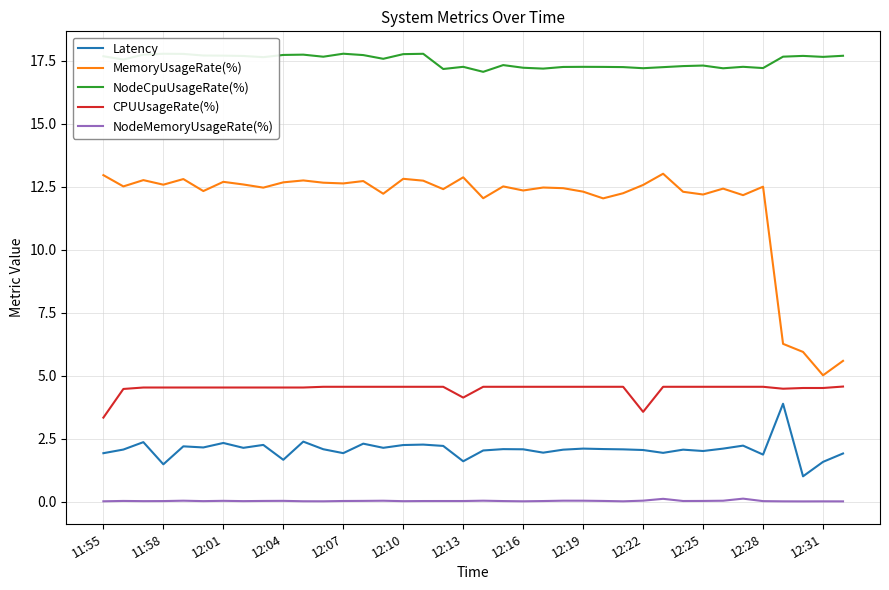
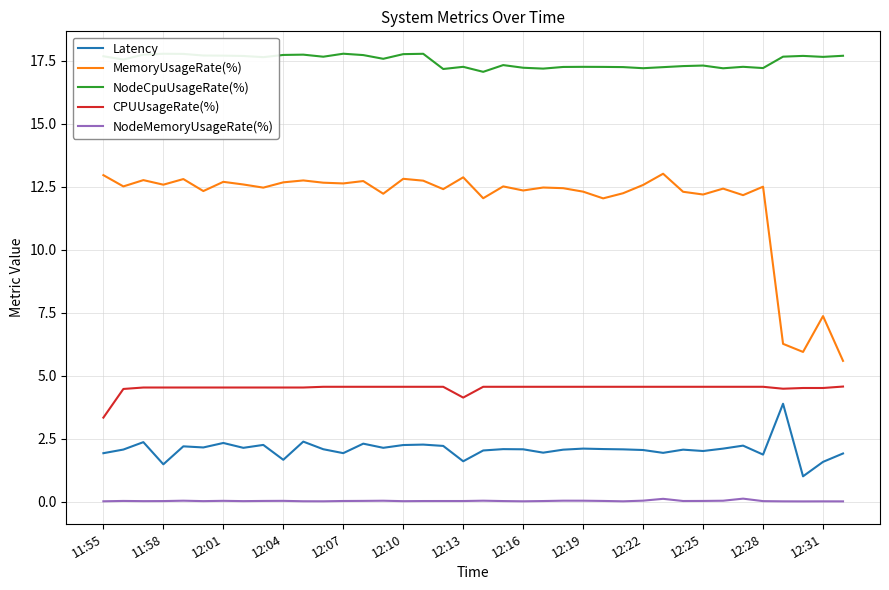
  {
    "Latency": {
      "11:55": 1.9,
      "11:58": 1.5,
      "12:01": 2.3,
      "12:04": 1.7,
      "12:07": 1.9,
      "12:10": 2.3,
      "12:13": 1.6,
      "12:16": 2.1,
      "12:19": 2.1,
      "12:22": 2.1,
      "12:25": 2.0,
      "12:28": 1.9,
      "12:31": 1.6
    },
    "MemoryUsageRate(%)": {
      "11:55": 13.0,
      "11:58": 12.6,
      "12:01": 12.7,
      "12:04": 12.7,
      "12:07": 12.6,
      "12:10": 12.8,
      "12:13": 12.9,
      "12:16": 12.3,
      "12:19": 12.3,
      "12:22": 12.6,
      "12:25": 12.2,
      "12:28": 12.5,
-     "12:31": 5.0
+     "12:31": 7.4
    },
    "NodeCpuUsageRate(%)": {
      "12:04": 17.7,
      "12:07": 17.8,
      "12:10": 17.8,
      "12:13": 17.3,
      "12:16": 17.2,
      "12:19": 17.3,
      "12:22": 17.2,
      "12:25": 17.3,
      "12:28": 17.2,
      "12:31": 17.6
    },
    "CPUUsageRate(%)": {
      "11:55": 3.3,
      "11:58": 4.5,
      "12:01": 4.5,
      "12:04": 4.5,
      "12:07": 4.6,
      "12:10": 4.6,
      "12:13": 4.1,
      "12:16": 4.6,
      "12:19": 4.6,
-     "12:22": 3.6,
+     "12:22": 4.6,
      "12:25": 4.6,
      "12:28": 4.6,
      "12:31": 4.5
    },
    "NodeMemoryUsageRate(%)": {
      "11:55": 0.0,
      "11:58": 0.0,
      "12:01": 0.0,
      "12:04": 0.0,
      "12:07": 0.0,
      "12:10": 0.0,
      "12:13": 0.0,
      "12:16": 0.0,
      "12:19": 0.0,
      "12:22": 0.1,
      "12:25": 0.0,
      "12:28": 0.0,
      "12:31": 0.0
    }
  }
